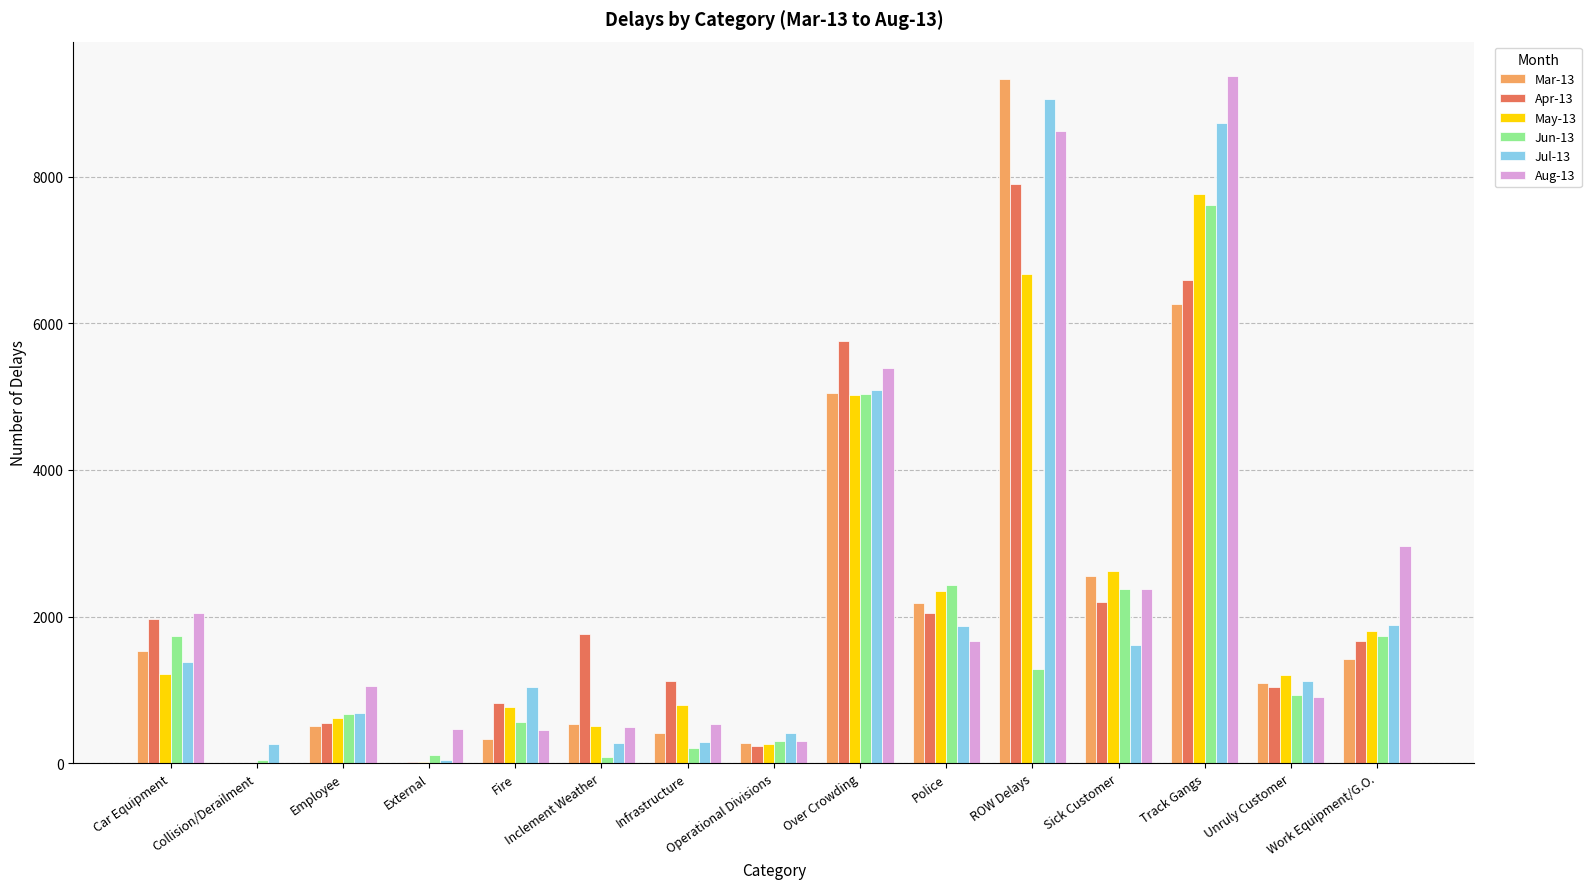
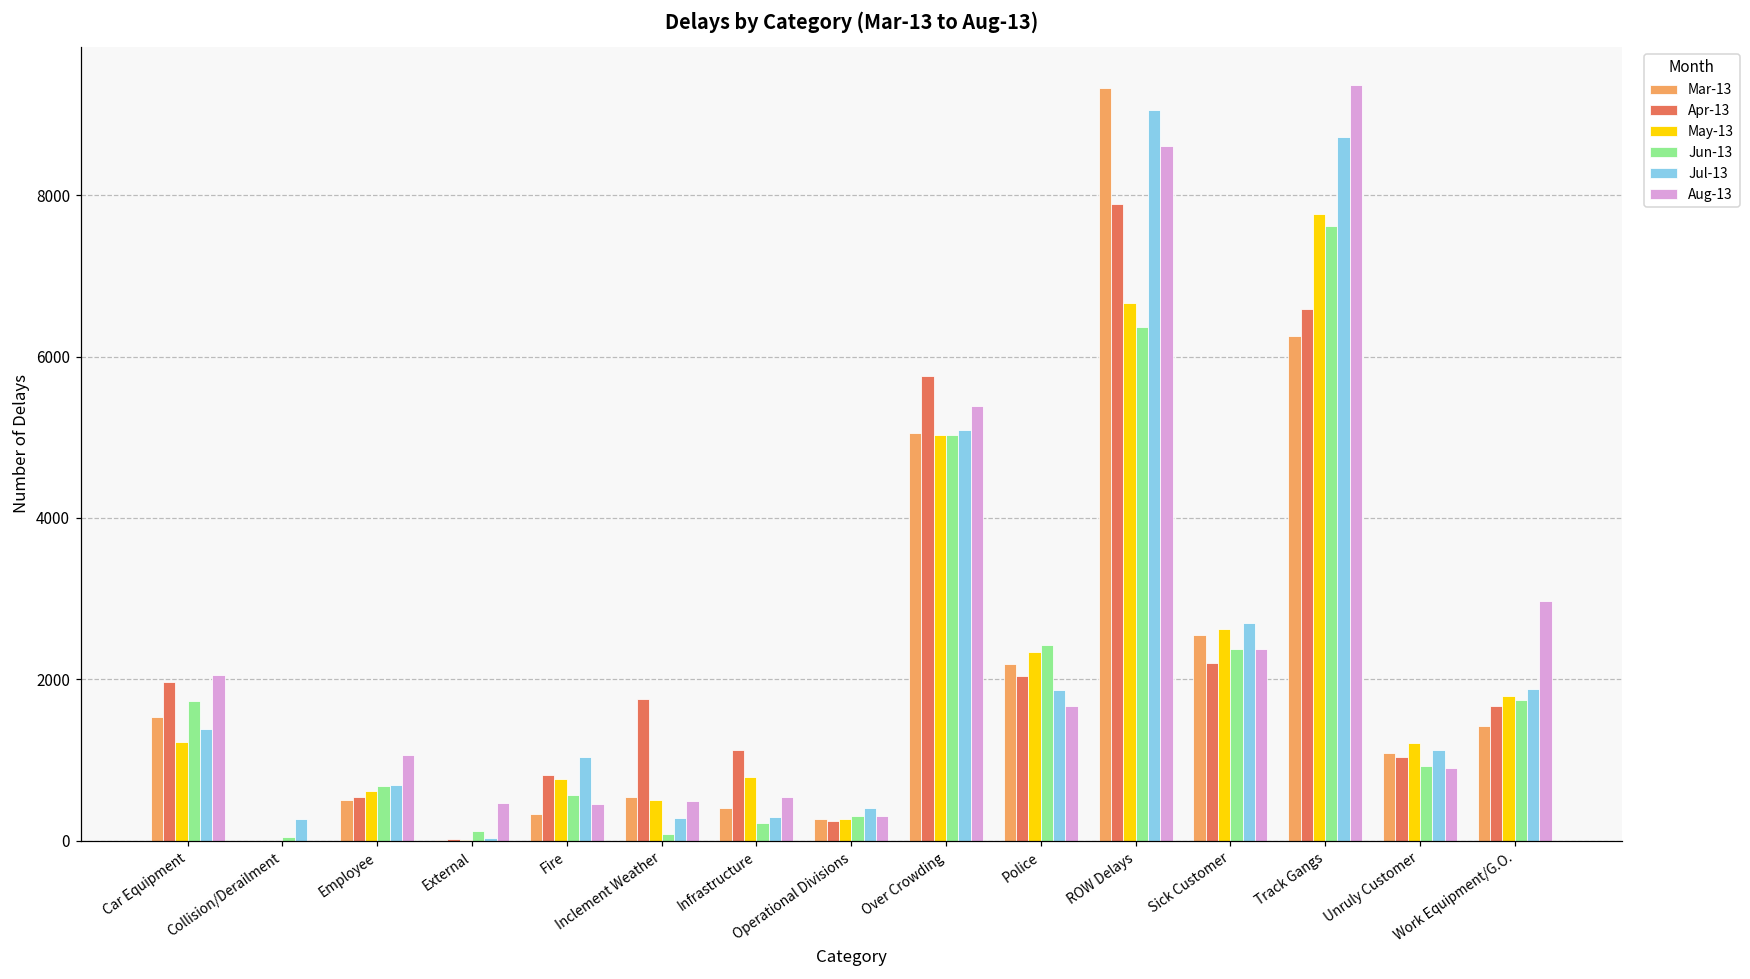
  {
    "May-13": {
      "Car Equipment": 1200,
      "Collision/Derailment": 0,
      "Employee": 600,
      "Fire": 800,
      "Inclement Weather": 500,
      "Infrastructure": 800,
      "Operational Divisions": 300,
      "Over Crowding": 5000,
      "Police": 2300,
      "ROW Delays": 6700,
      "Sick Customer": 2600,
      "Track Gangs": 7800,
      "Unruly Customer": 1200,
      "Work Equipment/G.O.": 1800
    },
    "Jun-13": {
      "Car Equipment": 1700,
      "Collision/Derailment": 0,
      "Employee": 700,
      "External": 100,
      "Fire": 600,
      "Inclement Weather": 100,
      "Infrastructure": 200,
      "Operational Divisions": 300,
      "Over Crowding": 5000,
      "Police": 2400,
-     "ROW Delays": 1300,
+     "ROW Delays": 6400,
      "Sick Customer": 2400,
      "Track Gangs": 7600,
      "Unruly Customer": 900,
      "Work Equipment/G.O.": 1700
    },
    "Jul-13": {
      "Car Equipment": 1400,
      "Collision/Derailment": 300,
      "Employee": 700,
      "External": 0,
      "Fire": 1000,
      "Inclement Weather": 300,
      "Infrastructure": 300,
      "Operational Divisions": 400,
      "Over Crowding": 5100,
      "Police": 1900,
      "ROW Delays": 9100,
-     "Sick Customer": 1600,
+     "Sick Customer": 2700,
      "Track Gangs": 8700,
      "Unruly Customer": 1100,
      "Work Equipment/G.O.": 1900
    },
    "Aug-13": {
      "Car Equipment": 2100,
      "Collision/Derailment": 0,
      "Employee": 1100,
      "External": 500,
      "Fire": 500,
      "Inclement Weather": 500,
      "Infrastructure": 500,
      "Operational Divisions": 300,
      "Over Crowding": 5400,
      "Police": 1700,
      "ROW Delays": 8600,
      "Sick Customer": 2400,
      "Track Gangs": 9400,
      "Unruly Customer": 900,
      "Work Equipment/G.O.": 3000
    }
  }
